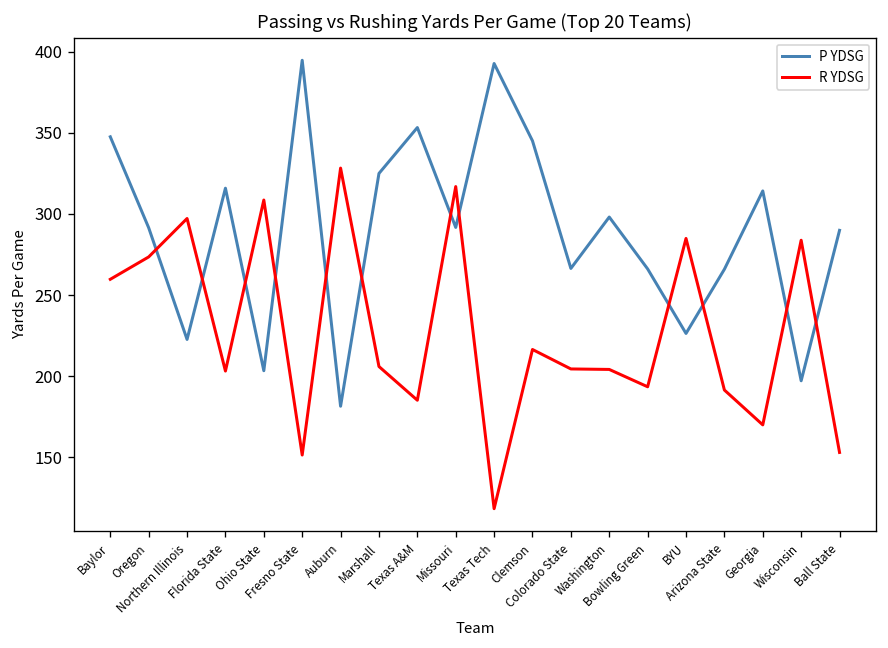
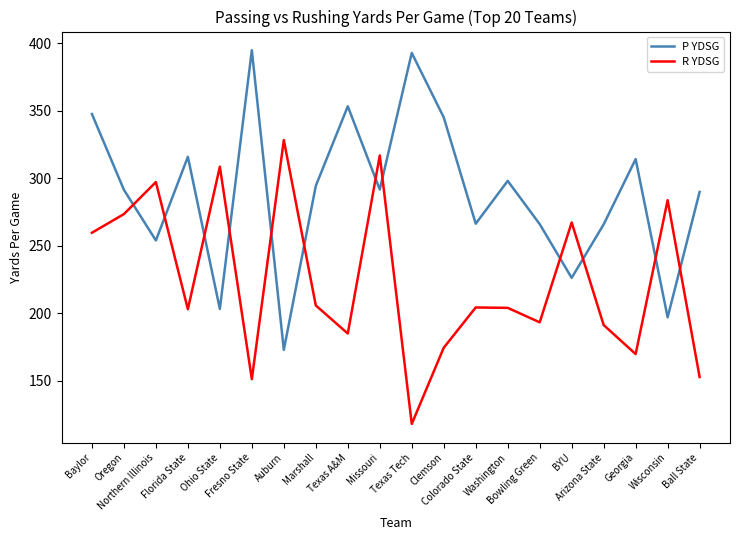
  {
    "P YDSG": {
      "Baylor": 348,
      "Oregon": 292,
-     "Northern Illinois": 223,
+     "Northern Illinois": 254,
      "Florida State": 316,
      "Ohio State": 203,
      "Fresno State": 395,
-     "Auburn": 181,
-     "Marshall": 325,
+     "Auburn": 173,
+     "Marshall": 294,
      "Texas A&M": 353,
      "Missouri": 292,
      "Texas Tech": 393,
      "Clemson": 345,
      "Colorado State": 266,
      "Washington": 298,
      "Bowling Green": 266,
      "BYU": 226,
      "Arizona State": 266,
      "Georgia": 314,
      "Wisconsin": 197,
      "Ball State": 290
    },
    "R YDSG": {
      "Baylor": 260,
      "Oregon": 274,
      "Northern Illinois": 297,
      "Florida State": 203,
      "Ohio State": 309,
      "Fresno State": 151,
      "Auburn": 328,
      "Marshall": 206,
      "Texas A&M": 185,
      "Missouri": 317,
      "Texas Tech": 118,
-     "Clemson": 216,
+     "Clemson": 175,
      "Colorado State": 204,
      "Washington": 204,
      "Bowling Green": 193,
-     "BYU": 285,
+     "BYU": 267,
      "Arizona State": 191,
      "Georgia": 170,
      "Wisconsin": 284,
      "Ball State": 153
    }
  }
